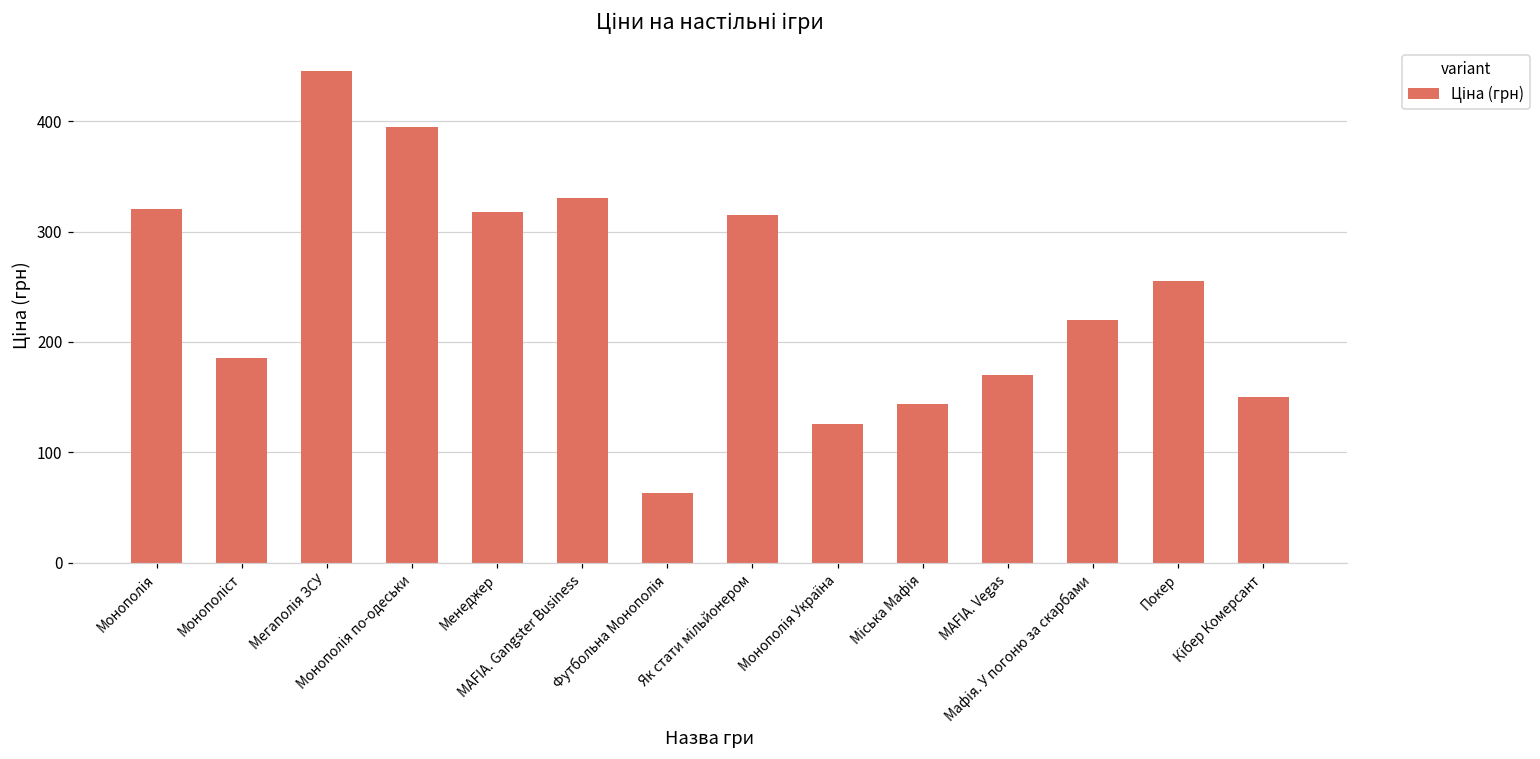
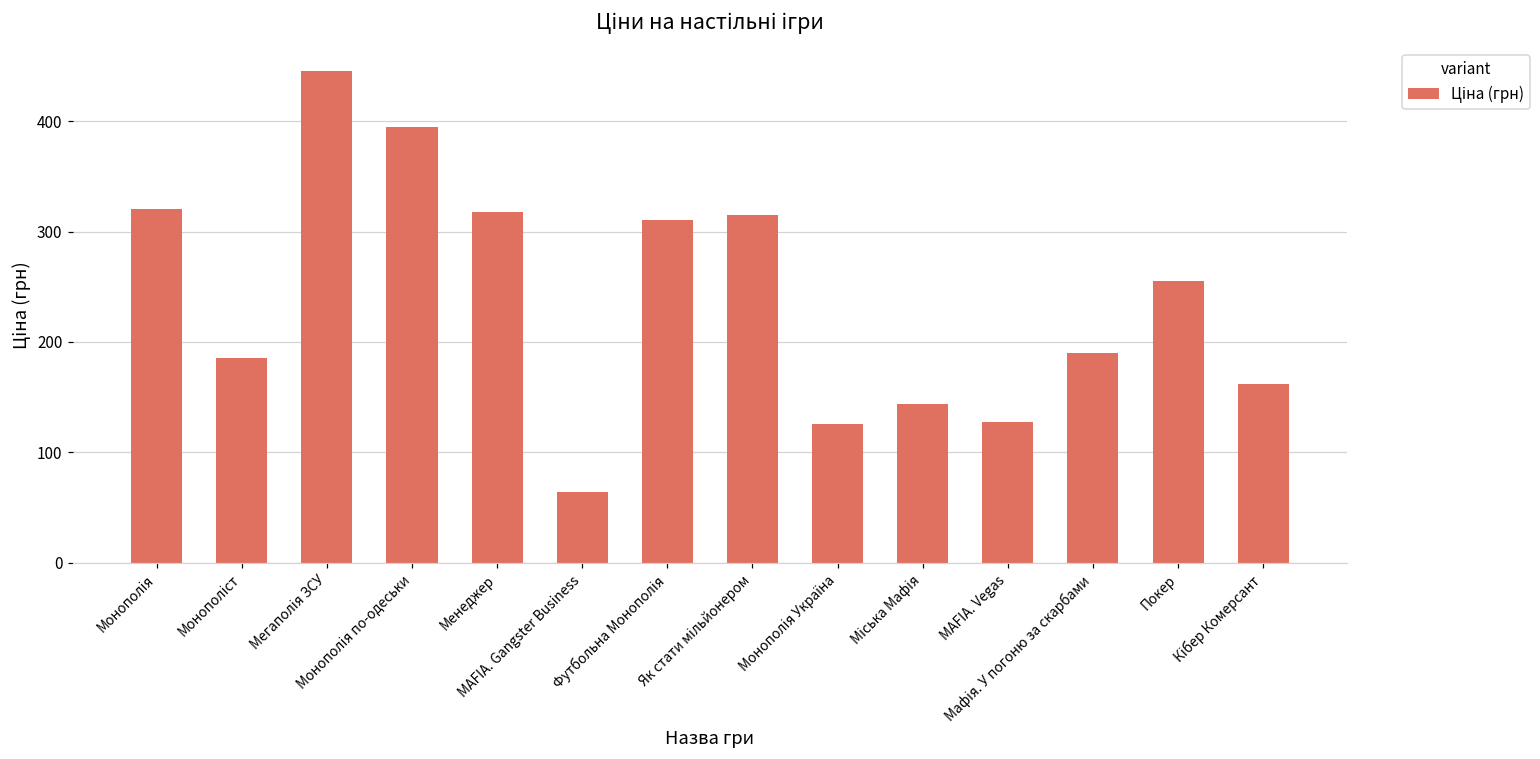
  {
    "Монополія": 320,
    "Монополіст": 185,
    "Мегаполія ЗСУ": 445,
    "Монополія по-одеськи": 395,
    "Менеджер": 318,
-   "MAFIA. Gangster Business": 330,
-   "Футбольна Монополія": 63,
+   "MAFIA. Gangster Business": 64,
+   "Футбольна Монополія": 310,
    "Як стати мільйонером": 315,
    "Монополія Україна": 126,
    "Міська Мафія": 144,
-   "MAFIA. Vegas": 170,
-   "Мафія. У погоню за скарбами": 220,
+   "MAFIA. Vegas": 127,
+   "Мафія. У погоню за скарбами": 190,
    "Покер": 255,
-   "Кібер Комерсант": 150
+   "Кібер Комерсант": 162
  }
